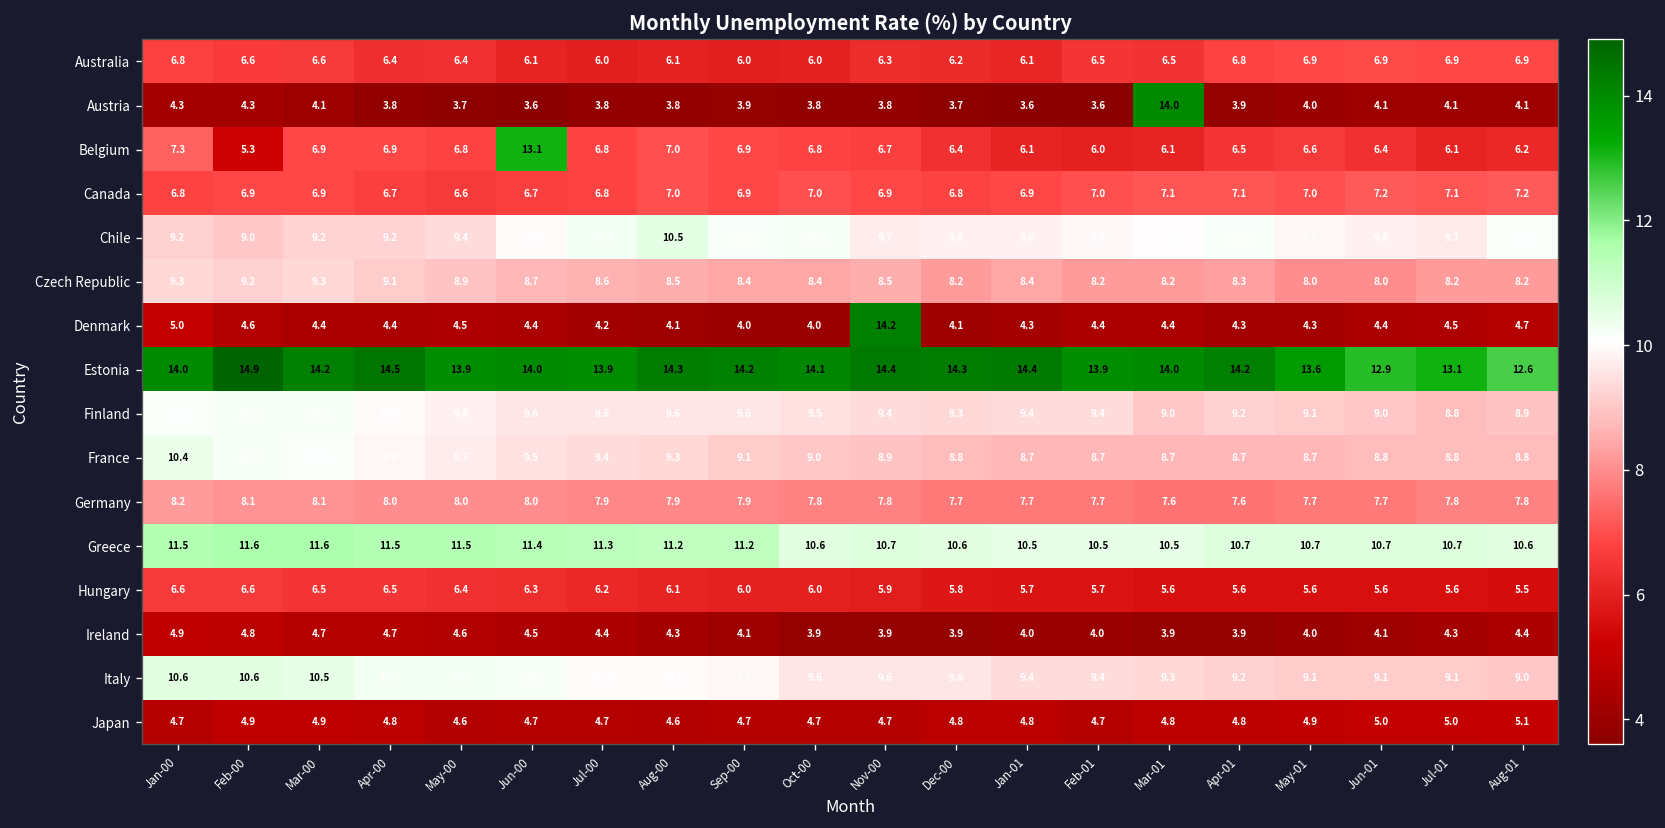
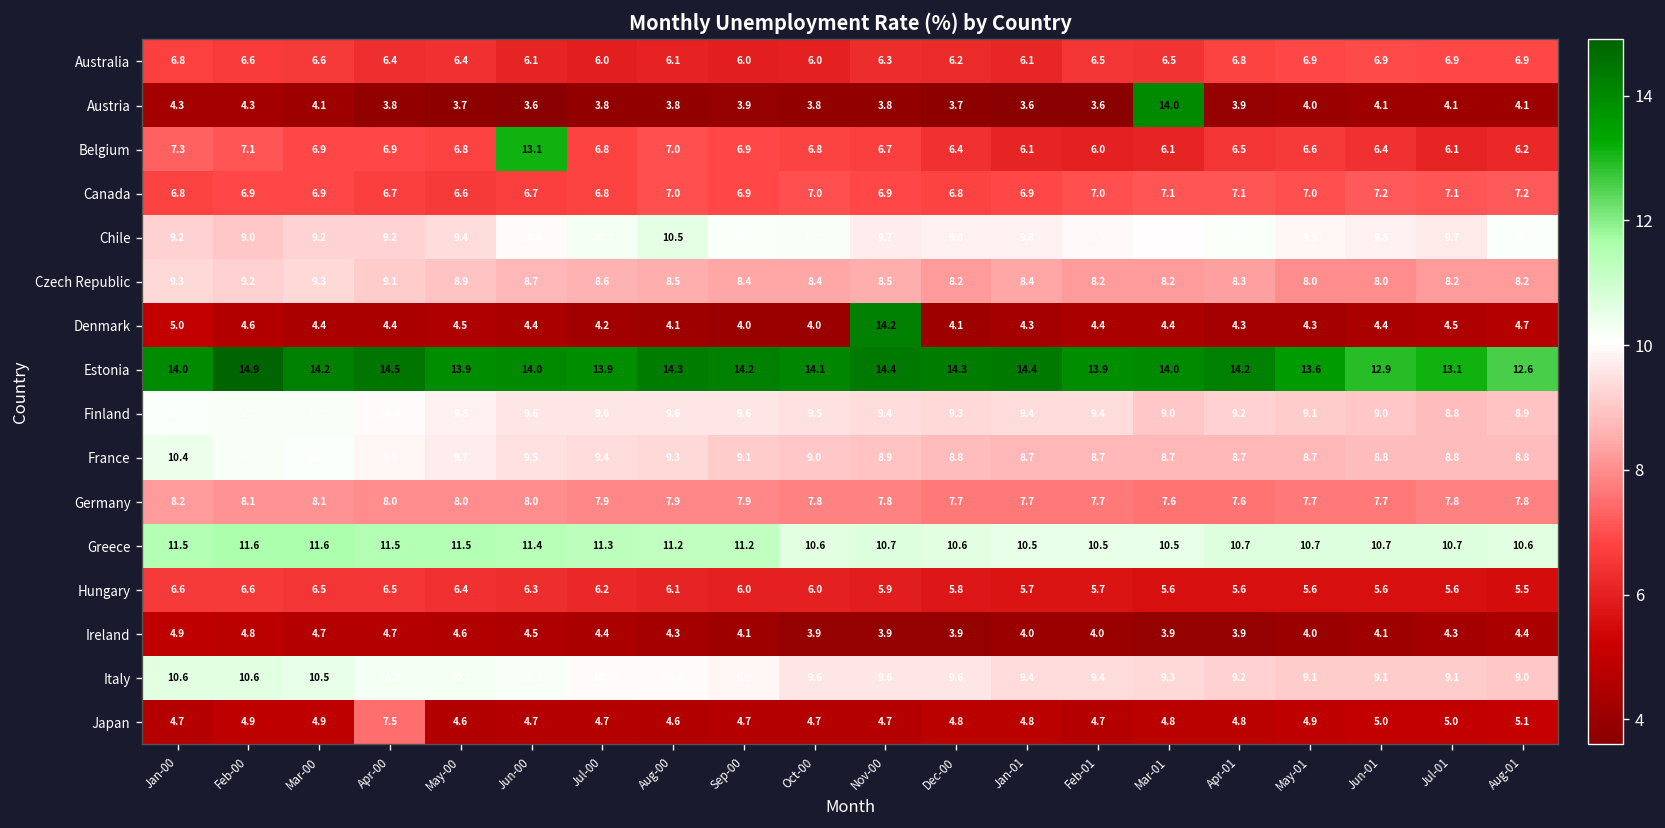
  {
    "Belgium": {
      "Jan-00": 7.3,
-     "Feb-00": 5.3,
+     "Feb-00": 7.1,
      "Mar-00": 6.9,
      "Apr-00": 6.9,
      "May-00": 6.8,
      "Jun-00": 13.1,
      "Jul-00": 6.8,
      "Aug-00": 7.0,
      "Sep-00": 6.9,
      "Oct-00": 6.8,
      "Nov-00": 6.7,
      "Dec-00": 6.4,
      "Jan-01": 6.1,
      "Feb-01": 6.0,
      "Mar-01": 6.1,
      "Apr-01": 6.5,
      "May-01": 6.6,
      "Jun-01": 6.4,
      "Jul-01": 6.1,
      "Aug-01": 6.2
    },
    "Japan": {
      "Jan-00": 4.7,
      "Feb-00": 4.9,
      "Mar-00": 4.9,
-     "Apr-00": 4.8,
+     "Apr-00": 7.5,
      "May-00": 4.6,
      "Jun-00": 4.7,
      "Jul-00": 4.7,
      "Aug-00": 4.6,
      "Sep-00": 4.7,
      "Oct-00": 4.7,
      "Nov-00": 4.7,
      "Dec-00": 4.8,
      "Jan-01": 4.8,
      "Feb-01": 4.7,
      "Mar-01": 4.8,
      "Apr-01": 4.8,
      "May-01": 4.9,
      "Jun-01": 5.0,
      "Jul-01": 5.0,
      "Aug-01": 5.1
    }
  }
